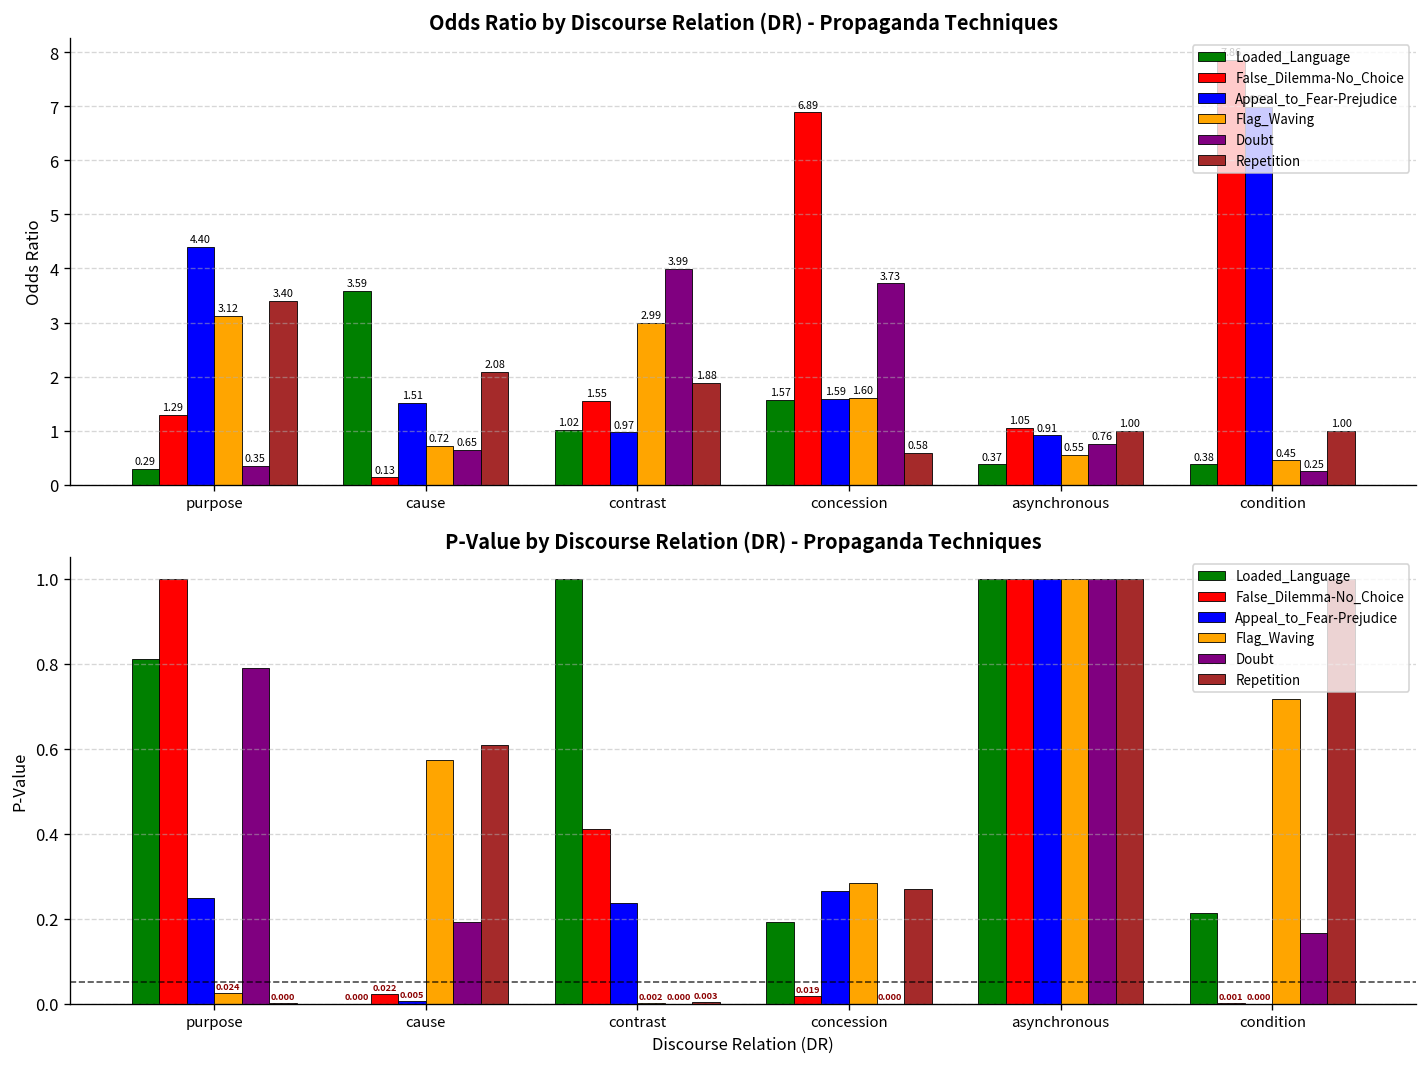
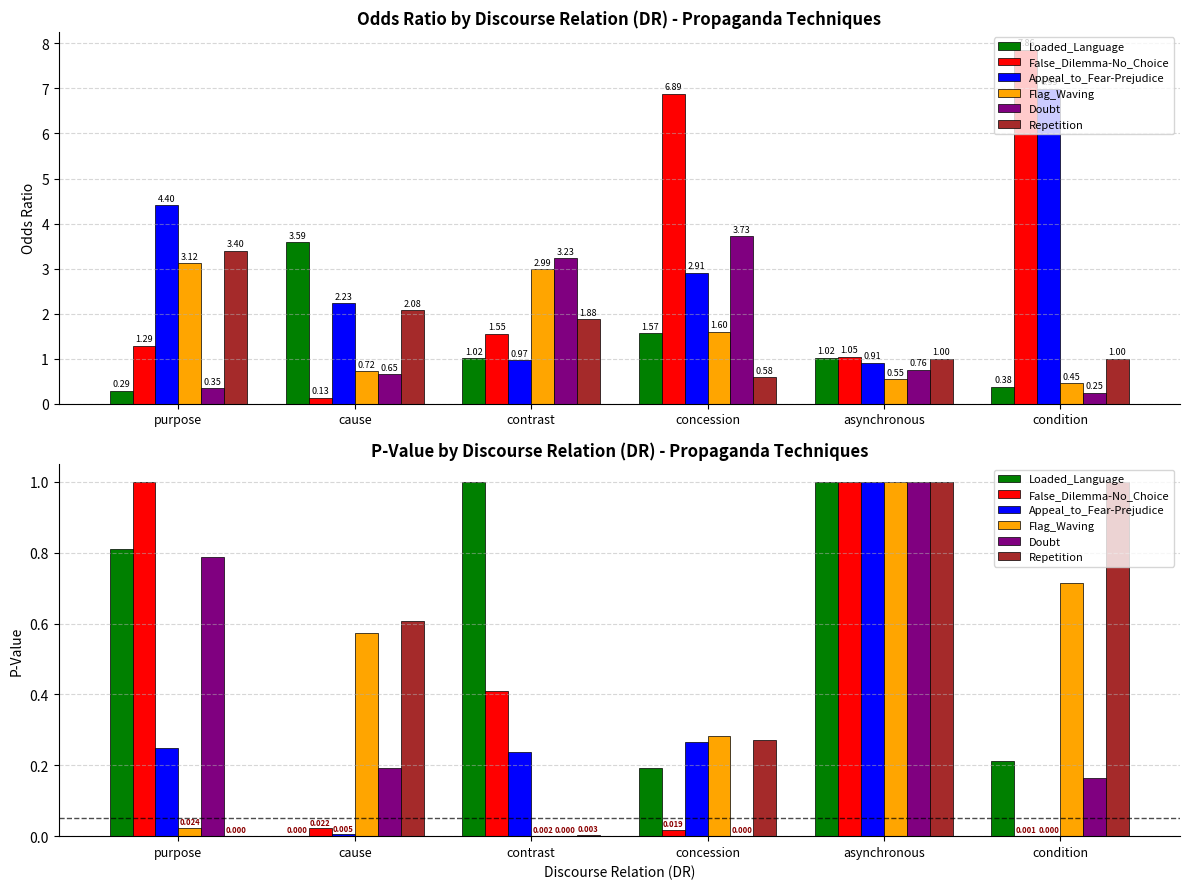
  {
    "Odds Ratio by Discourse Relation (DR) - Propaganda Techniques": {
      "Loaded_Language": {
        "purpose": 0.29,
        "cause": 3.59,
        "contrast": 1.02,
        "concession": 1.57,
-       "asynchronous": 0.37,
+       "asynchronous": 1.02,
        "condition": 0.38
      },
      "False_Dilemma-No_Choice": {
        "purpose": 1.29,
        "cause": 0.13,
        "contrast": 1.55,
        "concession": 6.89,
        "asynchronous": 1.05
      },
      "Appeal_to_Fear-Prejudice": {
        "purpose": 4.40,
-       "cause": 1.51,
+       "cause": 2.23,
        "contrast": 0.97,
-       "concession": 1.59,
+       "concession": 2.91,
        "asynchronous": 0.91
      },
      "Flag_Waving": {
        "purpose": 3.12,
        "cause": 0.72,
        "contrast": 2.99,
        "concession": 1.60,
        "asynchronous": 0.55,
        "condition": 0.45
      },
      "Doubt": {
        "purpose": 0.35,
        "cause": 0.65,
-       "contrast": 3.99,
+       "contrast": 3.23,
        "concession": 3.73,
        "asynchronous": 0.76,
        "condition": 0.25
      },
      "Repetition": {
        "purpose": 3.40,
        "cause": 2.08,
        "contrast": 1.88,
        "concession": 0.58,
        "asynchronous": 1.00,
        "condition": 1.00
      }
    },
    "P-Value by Discourse Relation (DR) - Propaganda Techniques": {
      "Loaded_Language": {
        "cause": 0.000
      },
      "False_Dilemma-No_Choice": {
        "cause": 0.022,
        "concession": 0.019,
        "condition": 0.001
      },
      "Appeal_to_Fear-Prejudice": {
        "cause": 0.005,
        "condition": 0.000
      },
      "Flag_Waving": {
        "purpose": 0.024,
        "contrast": 0.002
      },
      "Doubt": {
        "contrast": 0.000,
        "concession": 0.000
      },
      "Repetition": {
        "purpose": 0.000,
        "contrast": 0.003
      }
    }
  }
